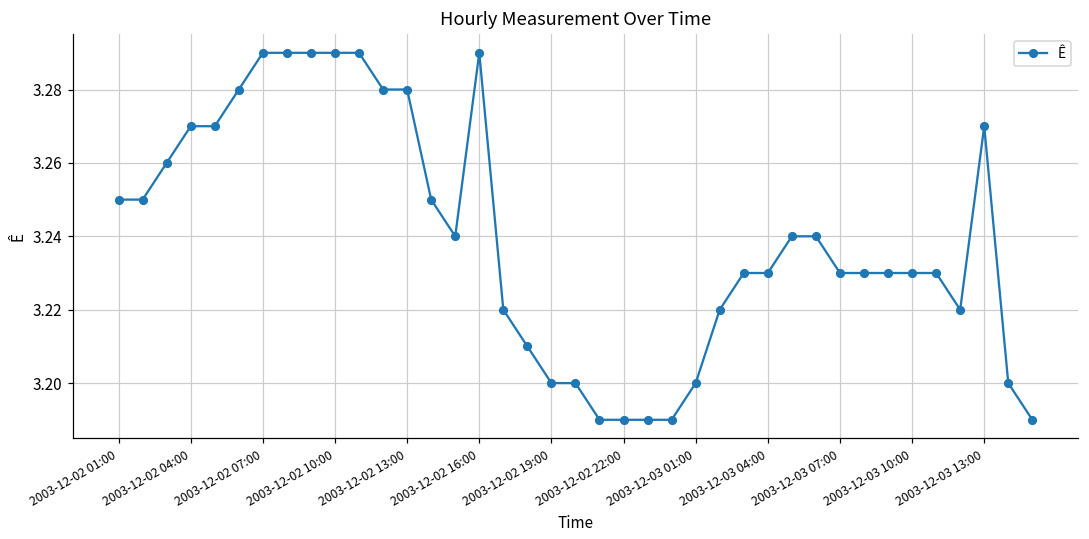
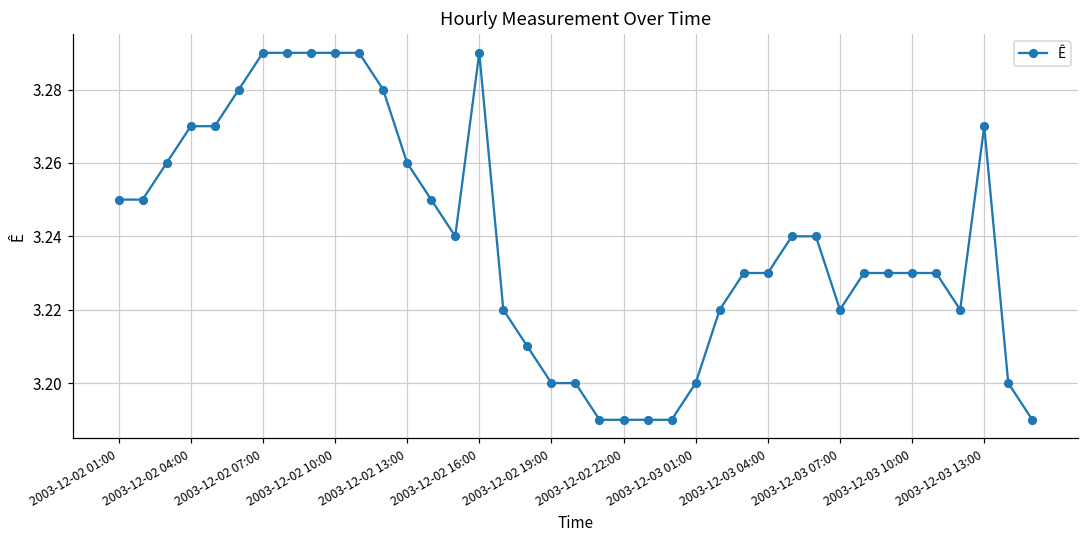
  {
    "2003-12-02 01:00": 3.25,
    "2003-12-02 04:00": 3.27,
    "2003-12-02 07:00": 3.29,
    "2003-12-02 10:00": 3.29,
-   "2003-12-02 13:00": 3.28,
+   "2003-12-02 13:00": 3.26,
    "2003-12-02 16:00": 3.29,
    "2003-12-02 19:00": 3.20,
    "2003-12-02 22:00": 3.19,
    "2003-12-03 01:00": 3.20,
    "2003-12-03 04:00": 3.23,
-   "2003-12-03 07:00": 3.23,
+   "2003-12-03 07:00": 3.22,
    "2003-12-03 10:00": 3.23,
    "2003-12-03 13:00": 3.27
  }
